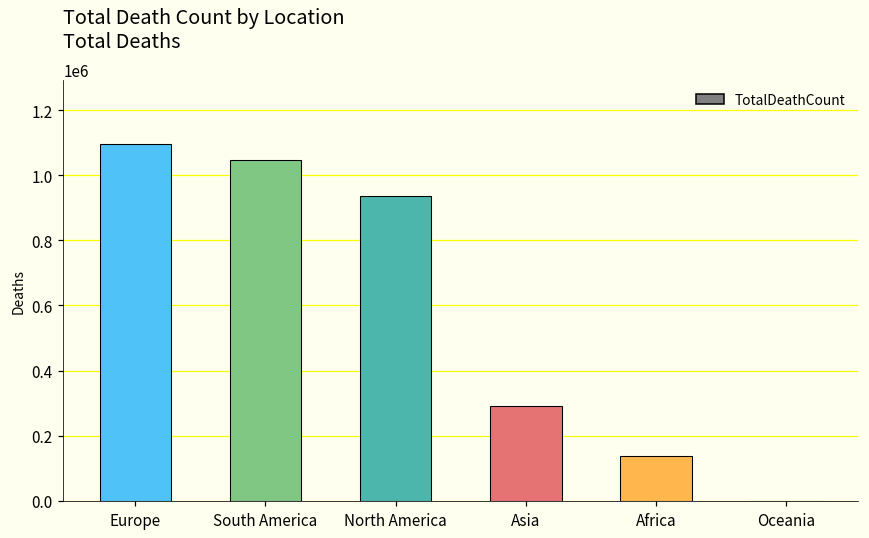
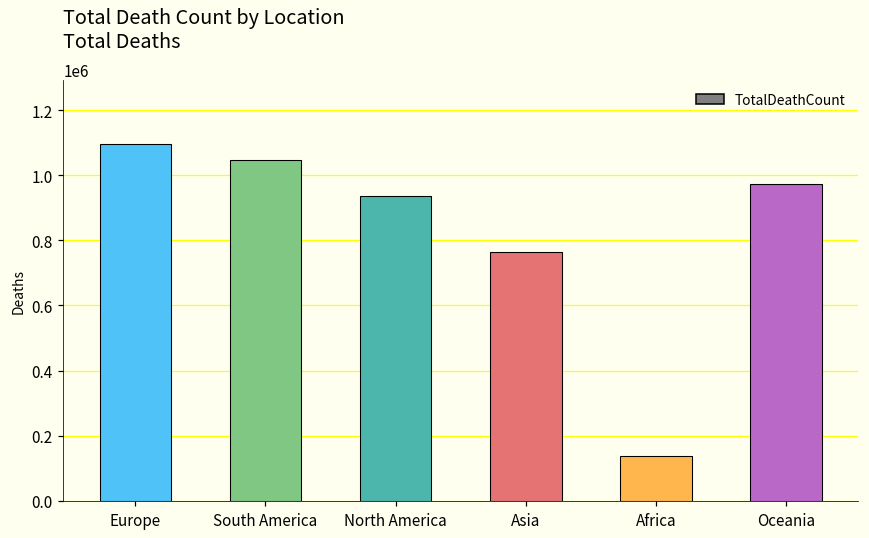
  {
    "Europe": 1090000,
    "South America": 1050000,
    "North America": 940000,
-   "Asia": 290000,
+   "Asia": 760000,
    "Africa": 140000,
-   "Oceania": 0
+   "Oceania": 970000
  }
